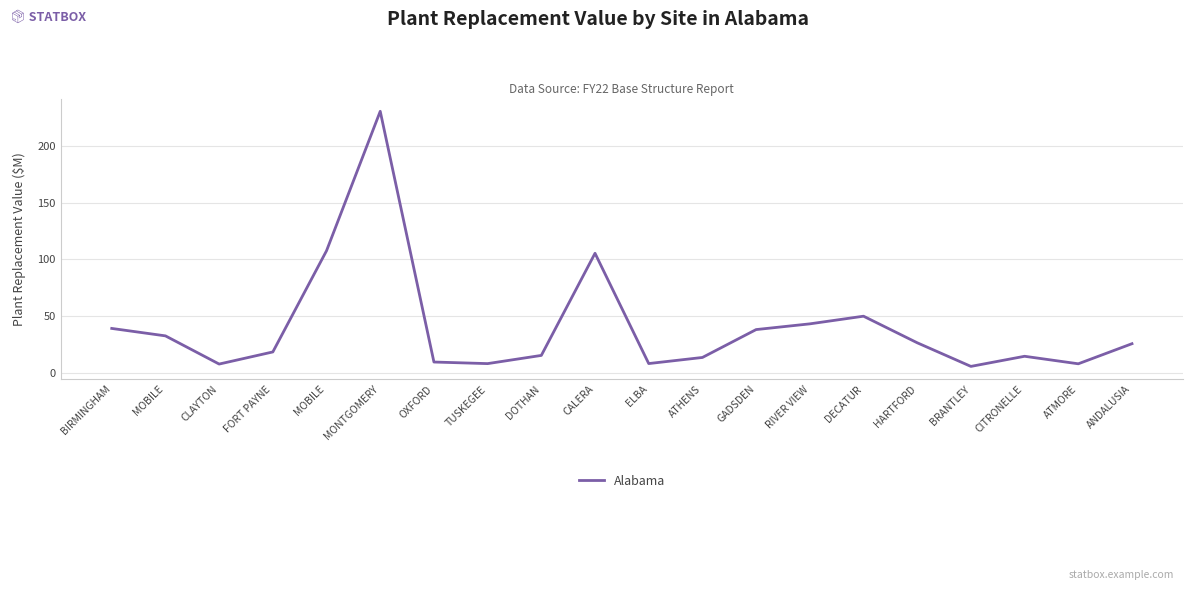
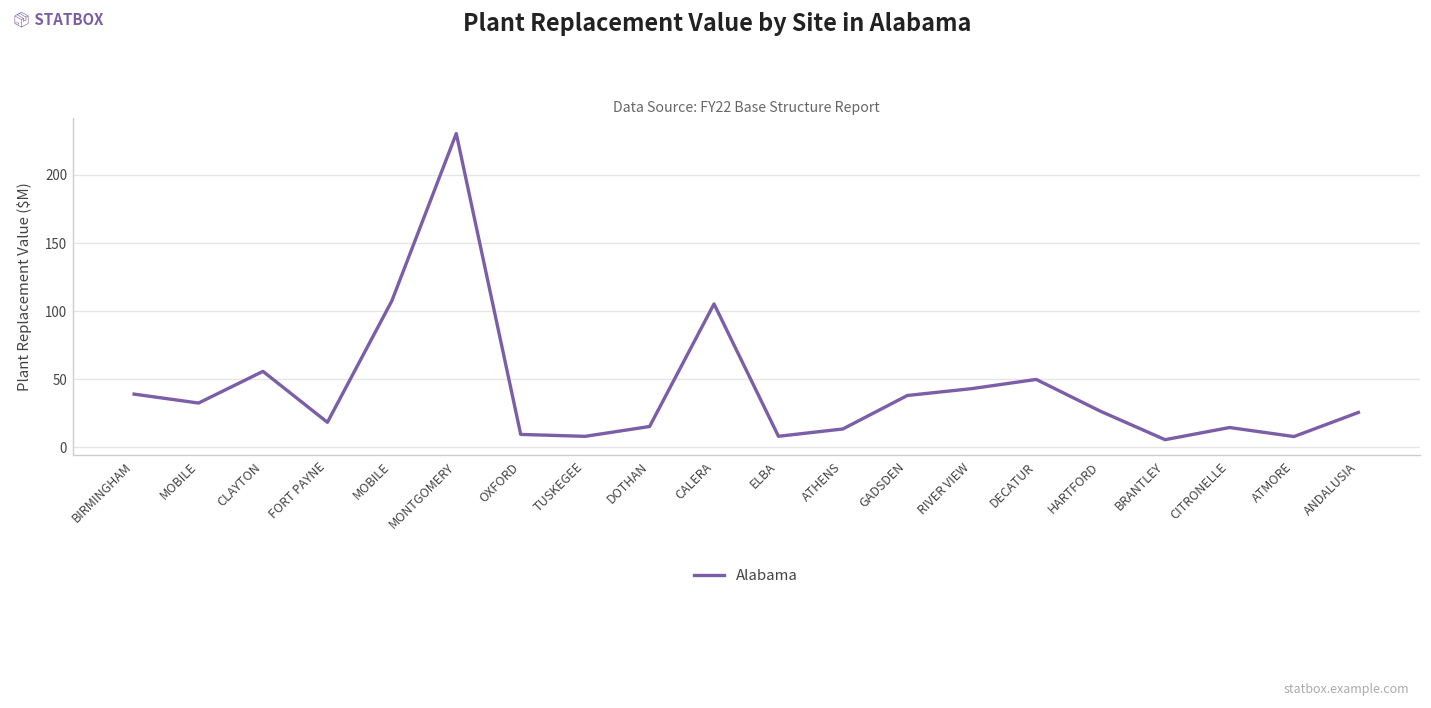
  {
    "BIRMINGHAM": 39,
-   "CLAYTON": 8,
+   "CLAYTON": 56,
    "FORT PAYNE": 18,
    "MONTGOMERY": 230,
    "OXFORD": 9,
    "TUSKEGEE": 8,
    "DOTHAN": 15,
    "CALERA": 105,
    "ELBA": 8,
    "ATHENS": 13,
    "GADSDEN": 38,
    "RIVER VIEW": 43,
    "DECATUR": 50,
    "HARTFORD": 26,
    "BRANTLEY": 6,
    "CITRONELLE": 15,
    "ATMORE": 8,
    "ANDALUSIA": 26
  }
